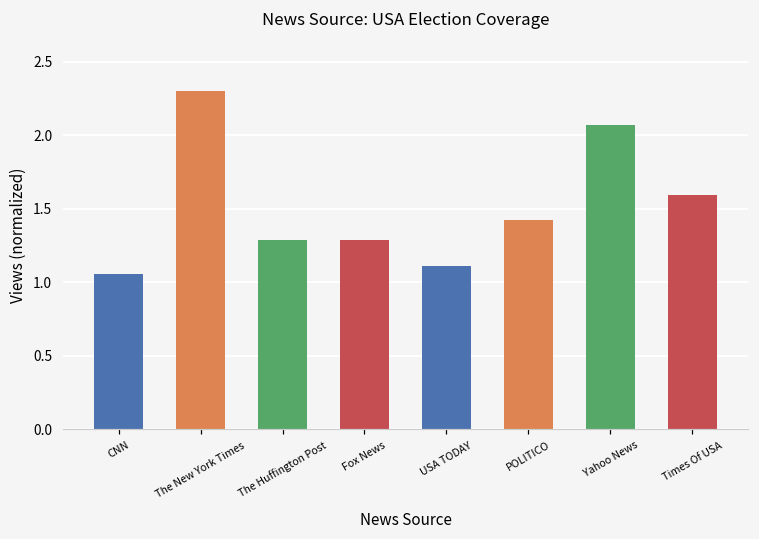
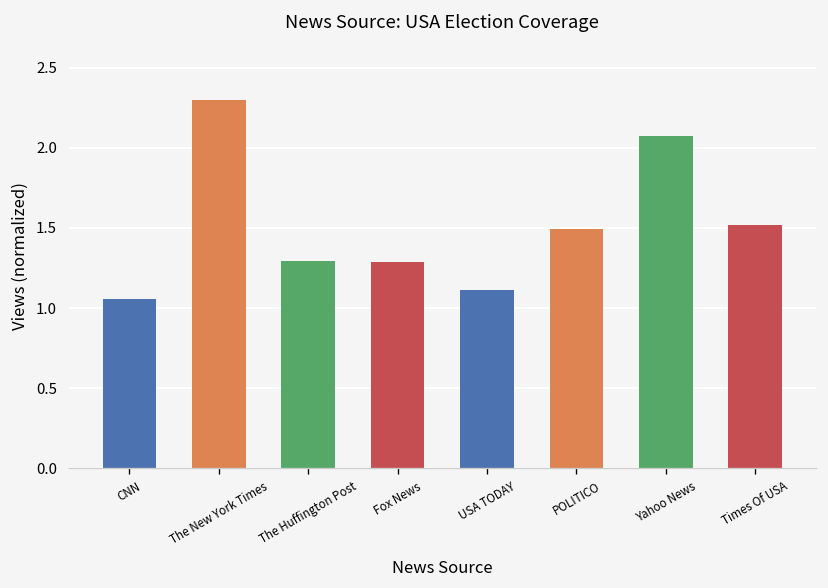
  {
    "CNN": 1.06,
    "The New York Times": 2.30,
    "The Huffington Post": 1.29,
    "Fox News": 1.29,
    "USA TODAY": 1.11,
-   "POLITICO": 1.43,
+   "POLITICO": 1.49,
    "Yahoo News": 2.07,
-   "Times Of USA": 1.59
+   "Times Of USA": 1.52
  }
